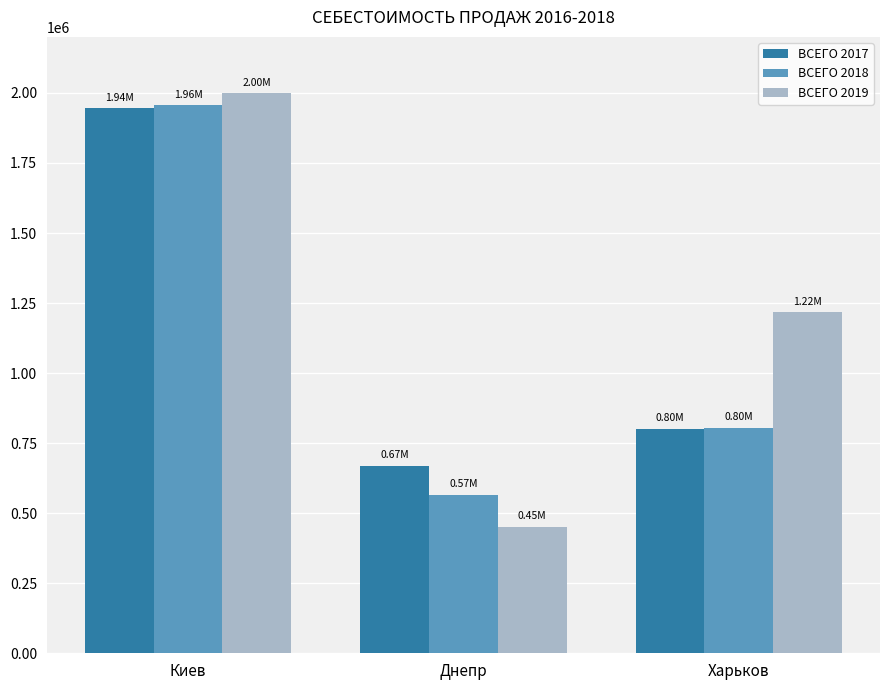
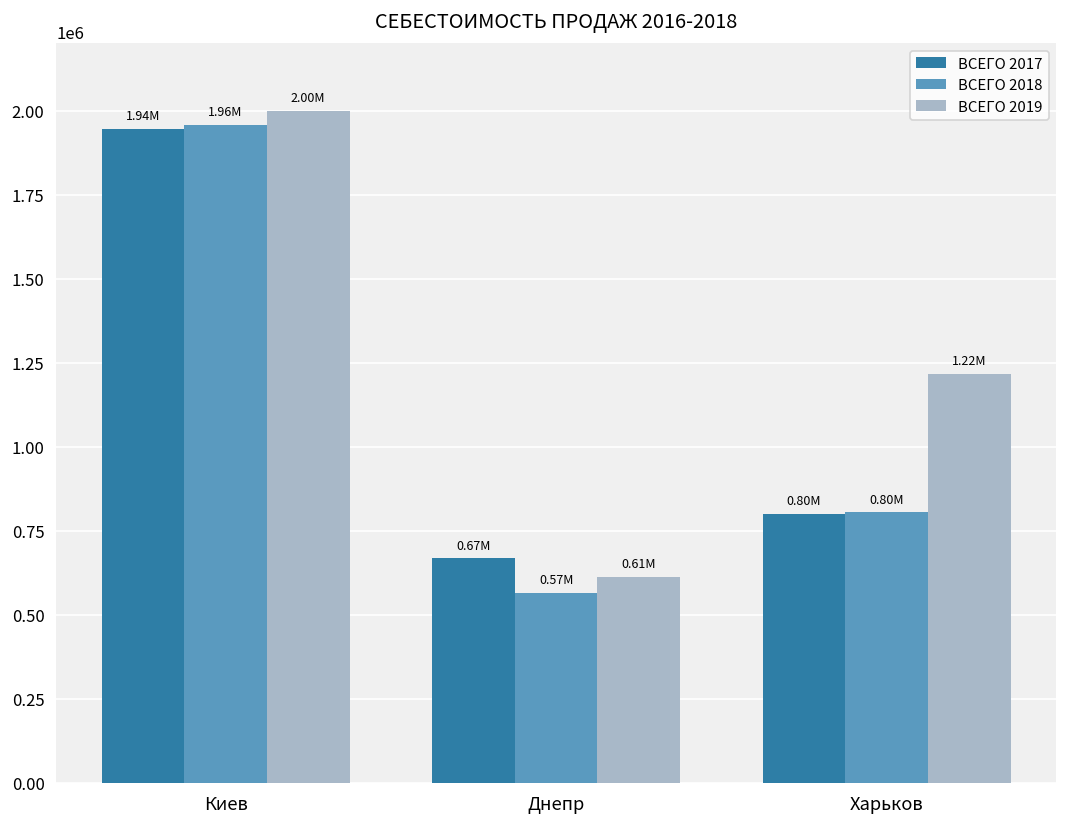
  {
    "ВСЕГО 2019": {
      "Киев": "2.00M",
-     "Днепр": "0.45M",
+     "Днепр": "0.61M",
      "Харьков": "1.22M"
    }
  }
